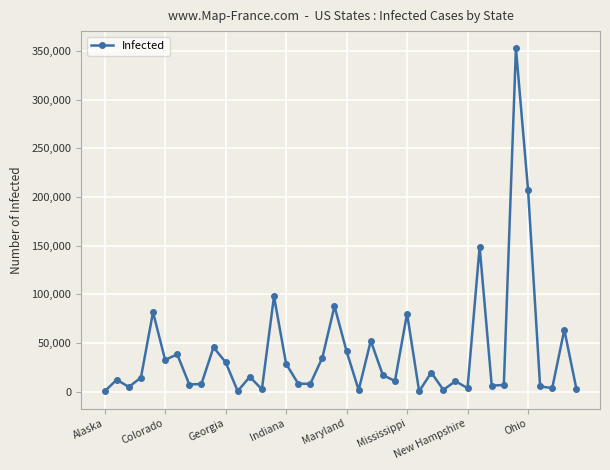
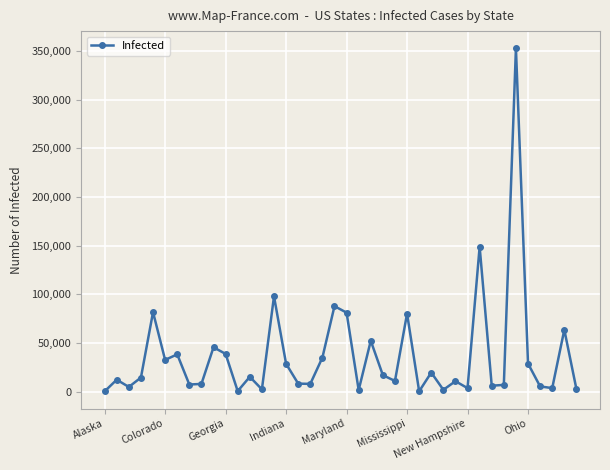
  {
    "Alaska": "0",
    "Colorado": "30,000",
-   "Georgia": "30,000",
+   "Georgia": "40,000",
    "Indiana": "30,000",
-   "Maryland": "40,000",
+   "Maryland": "80,000",
    "Mississippi": "80,000",
    "New Hampshire": "0",
-   "Ohio": "210,000"
+   "Ohio": "30,000"
  }
